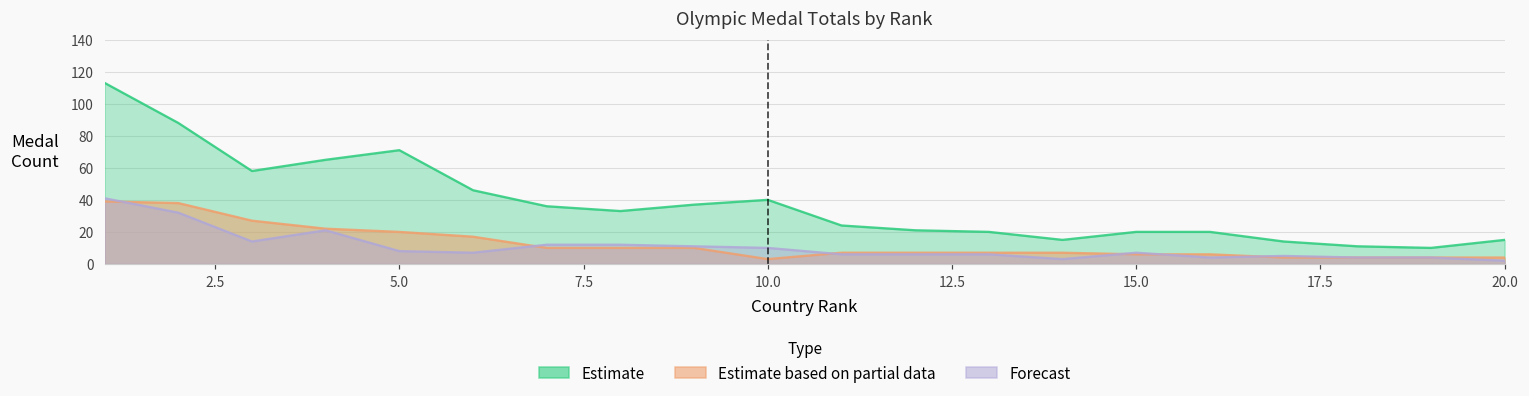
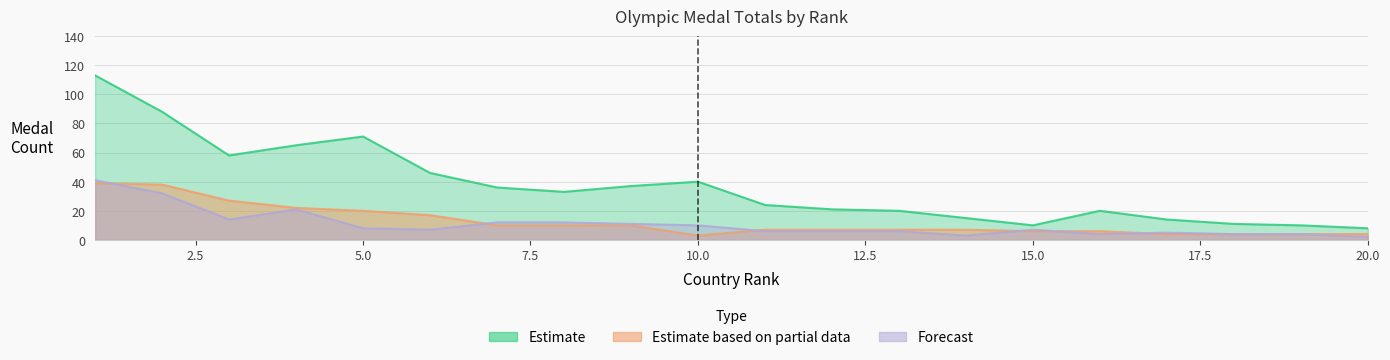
  {
    "Estimate": {
      "5.0": 71,
      "10.0": 40,
-     "15.0": 20,
-     "20.0": 15
+     "15.0": 10,
+     "20.0": 8
    },
    "Estimate based on partial data": {
      "5.0": 20,
      "10.0": 3,
      "20.0": 4
    },
    "Forecast": {
      "5.0": 8,
      "10.0": 10,
      "20.0": 2
    }
  }
